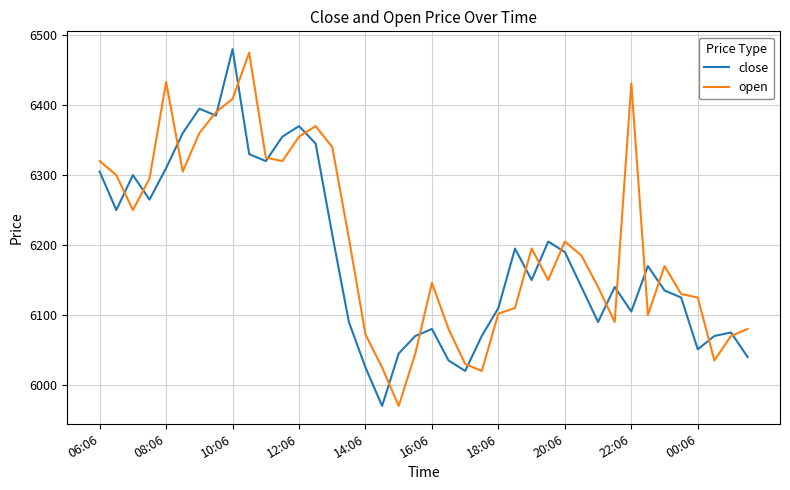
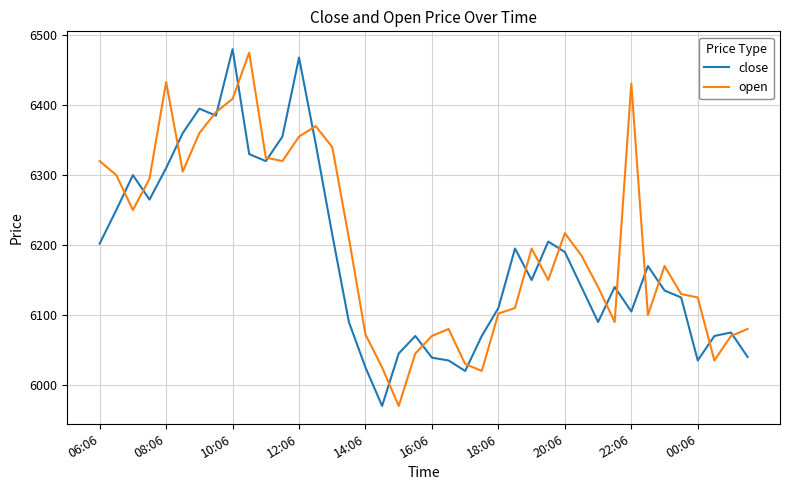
  {
    "close": {
-     "06:06": 6310,
+     "06:06": 6200,
      "08:06": 6310,
      "10:06": 6480,
-     "12:06": 6370,
+     "12:06": 6470,
      "14:06": 6030,
-     "16:06": 6080,
+     "16:06": 6040,
      "18:06": 6110,
      "20:06": 6190,
      "22:06": 6110,
-     "00:06": 6050
+     "00:06": 6040
    },
    "open": {
      "06:06": 6320,
      "08:06": 6430,
      "10:06": 6410,
      "12:06": 6360,
      "14:06": 6070,
-     "16:06": 6150,
+     "16:06": 6070,
      "18:06": 6100,
-     "20:06": 6210,
+     "20:06": 6220,
      "22:06": 6430,
      "00:06": 6130
    }
  }
